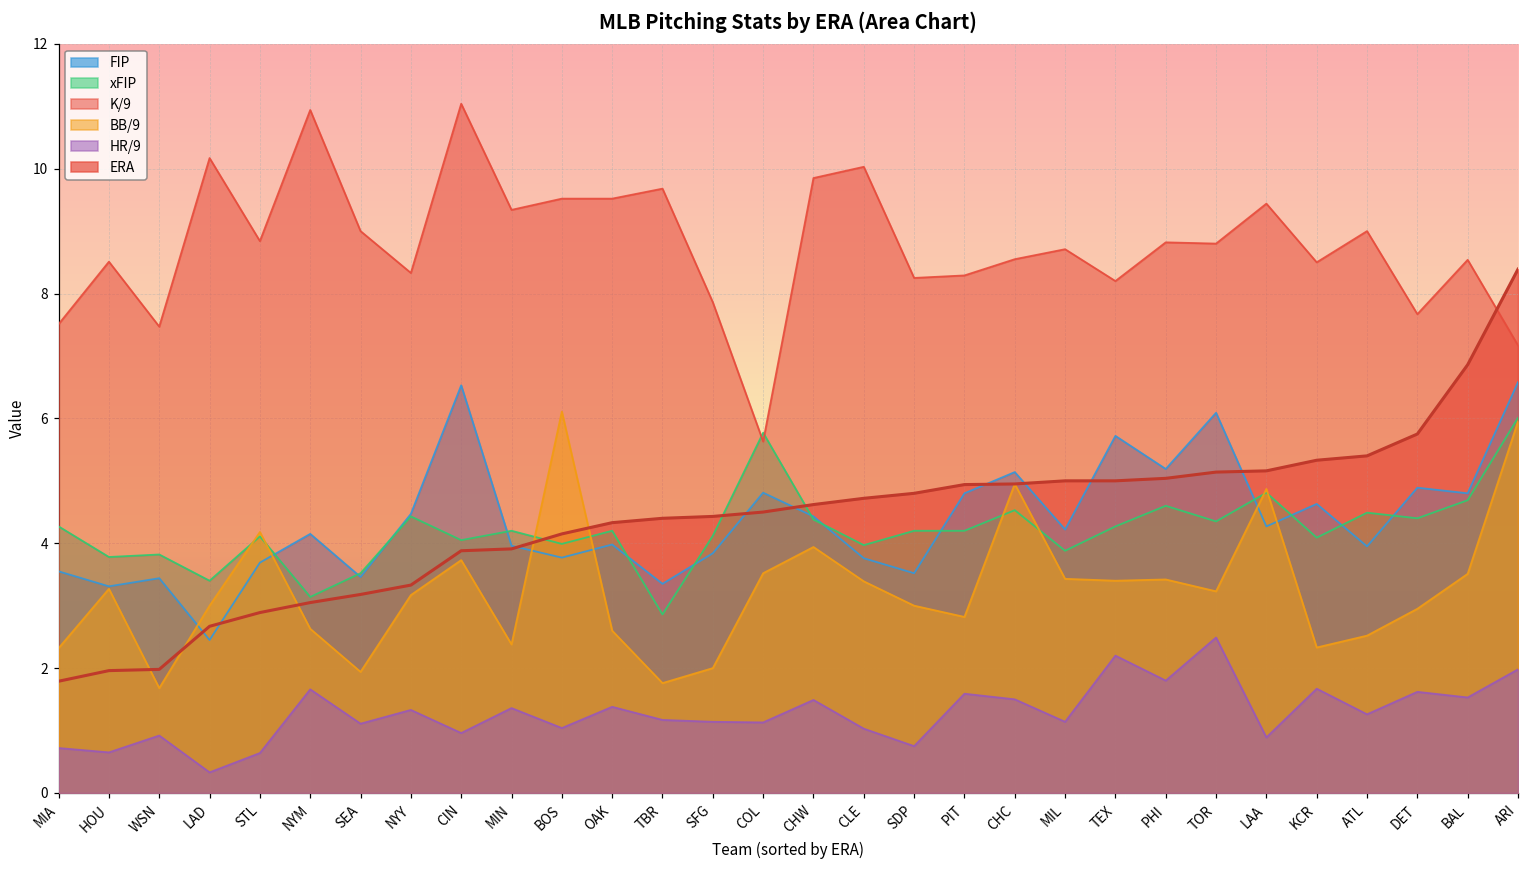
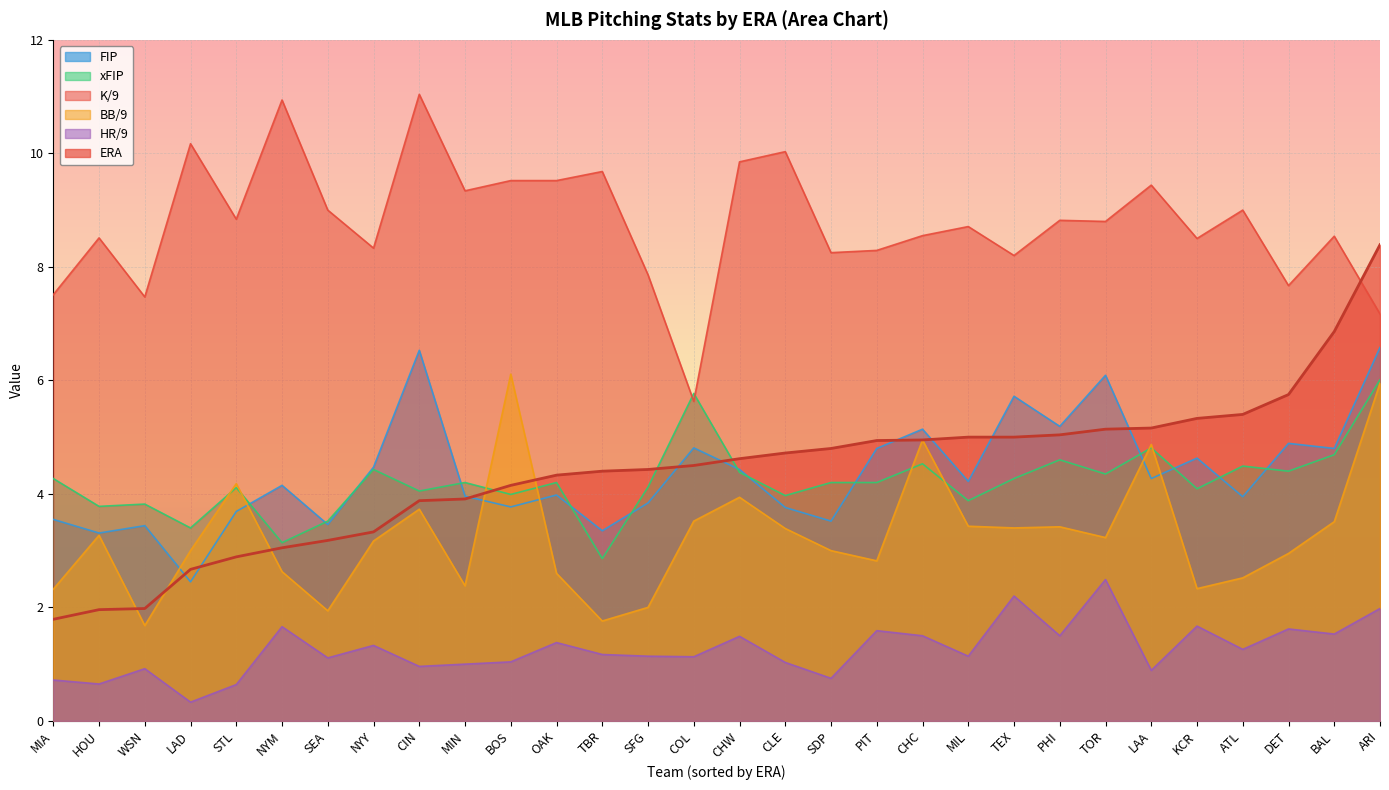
  {
    "FIP": {
      "MIA": 3.6,
      "WSN": 3.4,
      "LAD": 2.5,
      "STL": 3.7,
      "NYM": 4.2,
      "SEA": 3.5,
      "CIN": 6.5,
      "MIN": 4.0,
      "BOS": 3.8,
      "OAK": 4.0,
      "TBR": 3.4,
      "SFG": 3.8,
      "COL": 4.8,
      "CHW": 4.4,
      "CLE": 3.8,
      "SDP": 3.5,
      "PIT": 4.8,
      "CHC": 5.1,
      "MIL": 4.2,
      "TEX": 5.7,
      "PHI": 5.2,
      "TOR": 6.1,
      "LAA": 4.3,
      "KCR": 4.6,
      "ATL": 4.0,
      "DET": 4.9,
      "BAL": 4.8,
      "ARI": 6.6
    },
    "xFIP": {
      "MIA": 4.3,
      "HOU": 3.8,
      "WSN": 3.8,
      "LAD": 3.4,
      "STL": 4.1,
      "NYM": 3.1,
      "SEA": 3.5,
      "CIN": 4.1,
      "MIN": 4.2,
      "BOS": 4.0,
      "OAK": 4.2,
      "TBR": 2.9,
      "SFG": 4.1,
      "COL": 5.8,
      "CHW": 4.4,
      "CLE": 4.0,
      "SDP": 4.2,
      "PIT": 4.2,
      "CHC": 4.5,
      "MIL": 3.9,
      "TEX": 4.3,
      "PHI": 4.6,
      "TOR": 4.4,
      "LAA": 4.8,
      "KCR": 4.1,
      "ATL": 4.5,
      "DET": 4.4,
      "BAL": 4.7,
      "ARI": 6.0
    },
    "BB/9": {
      "MIA": 2.3,
      "WSN": 1.7,
      "LAD": 3.0,
      "STL": 4.2,
      "NYM": 2.6,
      "SEA": 1.9,
      "NYY": 3.2,
      "CIN": 3.7,
      "MIN": 2.4,
      "BOS": 6.1,
      "OAK": 2.6,
      "TBR": 1.8,
      "SFG": 2.0,
      "COL": 3.5,
      "CHW": 3.9,
      "CLE": 3.4,
      "SDP": 3.0,
      "PIT": 2.8,
      "MIL": 3.4,
      "TEX": 3.4,
      "PHI": 3.4,
      "TOR": 3.2,
      "LAA": 4.9,
      "KCR": 2.3,
      "ATL": 2.5,
      "DET": 3.0,
      "BAL": 3.5,
      "ARI": 6.0
    },
    "HR/9": {
      "MIA": 0.7,
      "HOU": 0.7,
      "WSN": 0.9,
      "LAD": 0.3,
      "STL": 0.6,
      "NYM": 1.7,
      "SEA": 1.1,
      "NYY": 1.3,
      "CIN": 1.0,
-     "MIN": 1.4,
+     "MIN": 1.0,
      "BOS": 1.0,
      "OAK": 1.4,
      "TBR": 1.2,
      "SFG": 1.1,
      "COL": 1.1,
      "CHW": 1.5,
      "CLE": 1.0,
      "SDP": 0.8,
      "PIT": 1.6,
      "CHC": 1.5,
      "MIL": 1.1,
      "TEX": 2.2,
-     "PHI": 1.8,
+     "PHI": 1.5,
      "TOR": 2.5,
      "LAA": 0.9,
      "KCR": 1.7,
      "ATL": 1.3,
      "DET": 1.6,
      "BAL": 1.5,
      "ARI": 2.0
    }
  }
